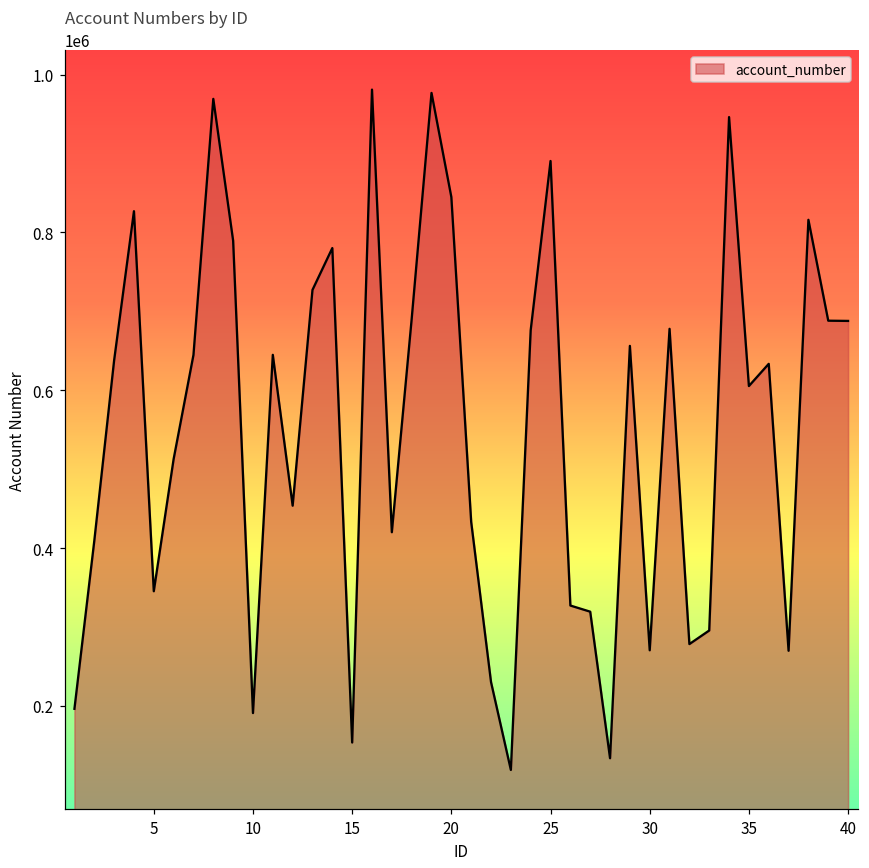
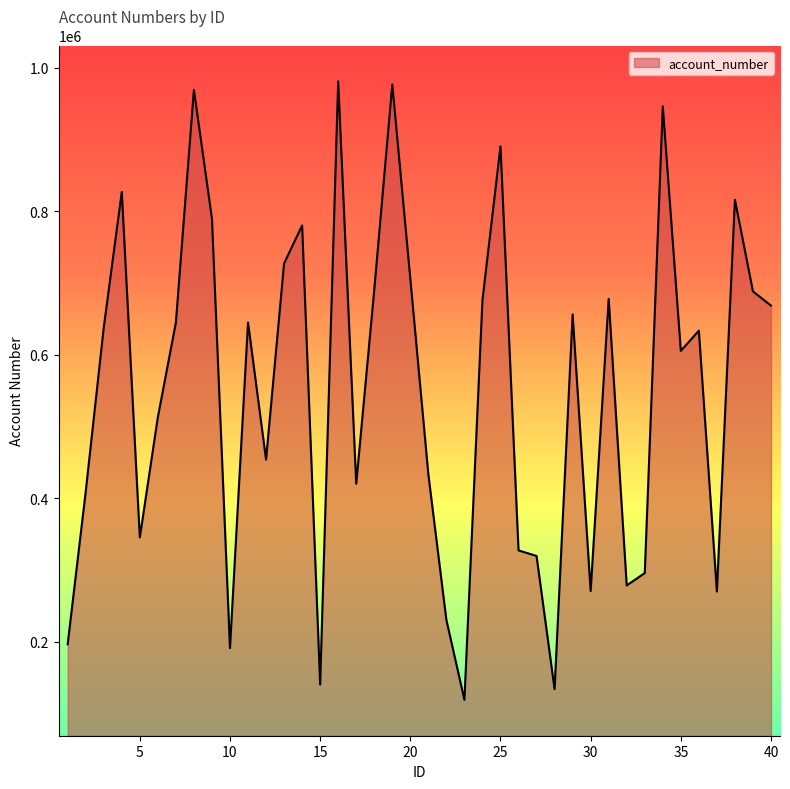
  {
    "5": 350000,
    "10": 190000,
-   "15": 150000,
-   "20": 840000,
+   "15": 140000,
+   "20": 710000,
    "25": 890000,
    "30": 270000,
    "35": 610000,
-   "40": 690000
+   "40": 670000
  }
